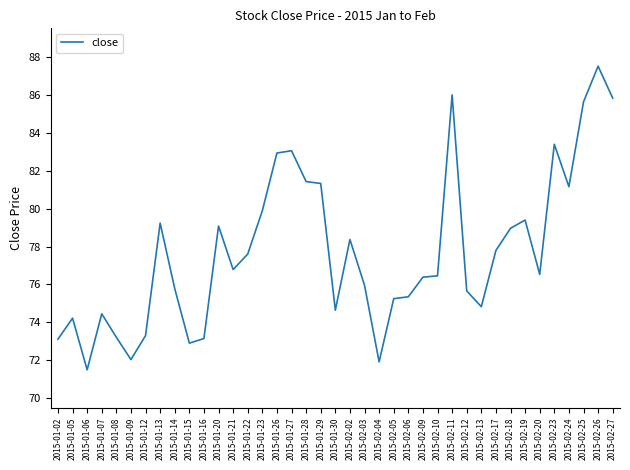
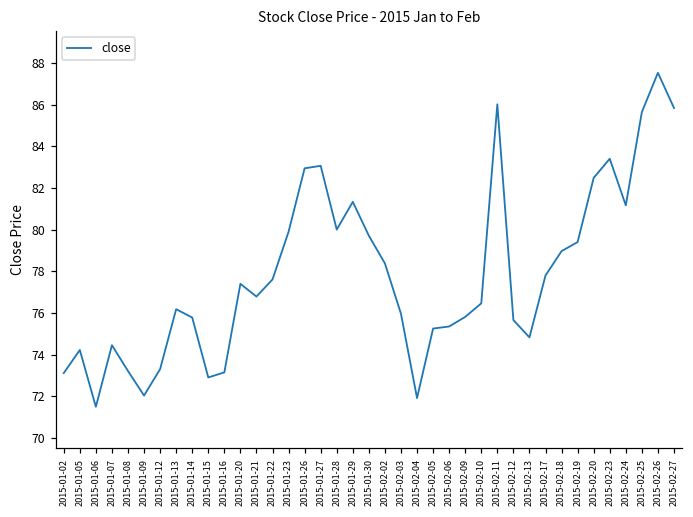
  {
    "2015-01-02": 73.1,
    "2015-01-05": 74.2,
    "2015-01-06": 71.5,
    "2015-01-07": 74.4,
    "2015-01-08": 73.2,
    "2015-01-09": 72.0,
    "2015-01-12": 73.3,
-   "2015-01-13": 79.2,
+   "2015-01-13": 76.2,
    "2015-01-14": 75.8,
    "2015-01-15": 72.9,
    "2015-01-16": 73.1,
-   "2015-01-20": 79.1,
+   "2015-01-20": 77.4,
    "2015-01-21": 76.8,
    "2015-01-22": 77.6,
    "2015-01-23": 79.9,
    "2015-01-26": 82.9,
    "2015-01-27": 83.1,
-   "2015-01-28": 81.4,
+   "2015-01-28": 80.0,
    "2015-01-29": 81.3,
-   "2015-01-30": 74.6,
+   "2015-01-30": 79.7,
    "2015-02-02": 78.4,
    "2015-02-03": 76.0,
    "2015-02-04": 71.9,
    "2015-02-05": 75.3,
    "2015-02-06": 75.3,
-   "2015-02-09": 76.4,
+   "2015-02-09": 75.8,
    "2015-02-10": 76.5,
    "2015-02-11": 86.0,
    "2015-02-12": 75.7,
    "2015-02-13": 74.8,
    "2015-02-17": 77.8,
    "2015-02-18": 79.0,
    "2015-02-19": 79.4,
-   "2015-02-20": 76.5,
+   "2015-02-20": 82.5,
    "2015-02-23": 83.4,
    "2015-02-24": 81.2,
    "2015-02-25": 85.7,
    "2015-02-26": 87.5,
    "2015-02-27": 85.8
  }
